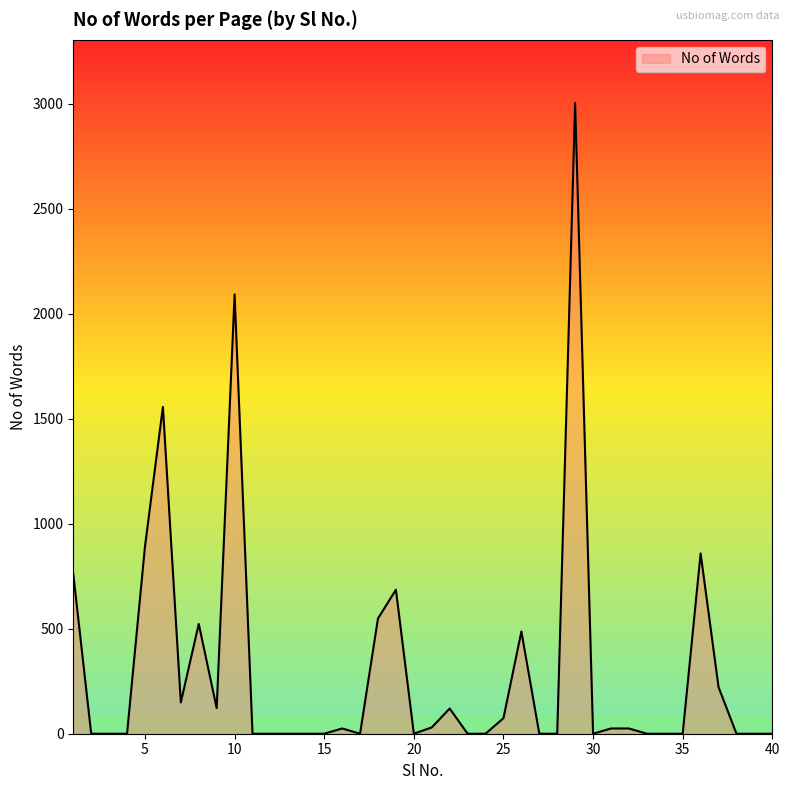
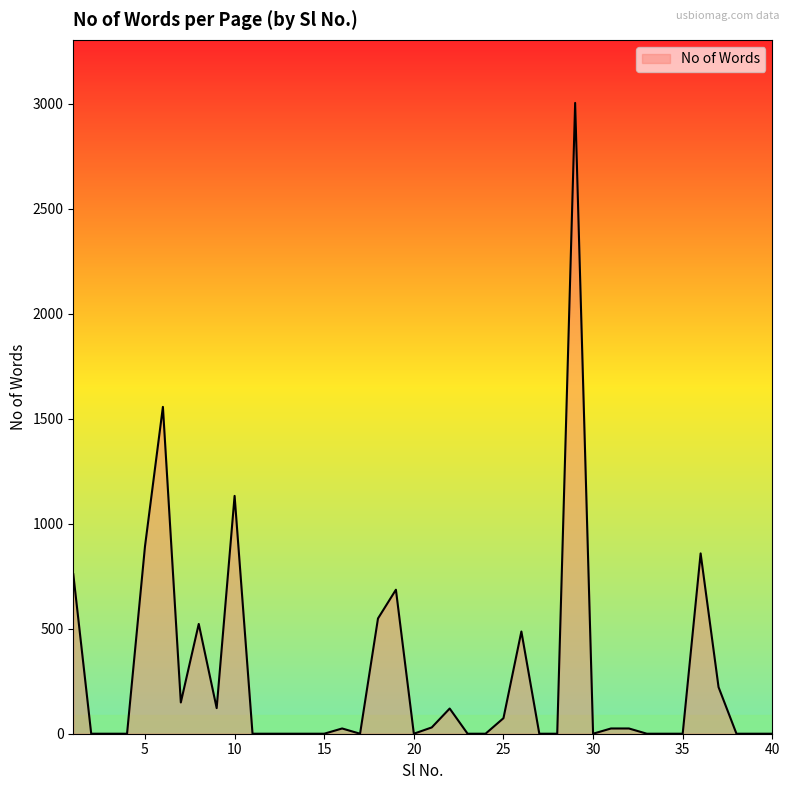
  {
    "5": 890,
-   "10": 2090
+   "10": 1130
  }
